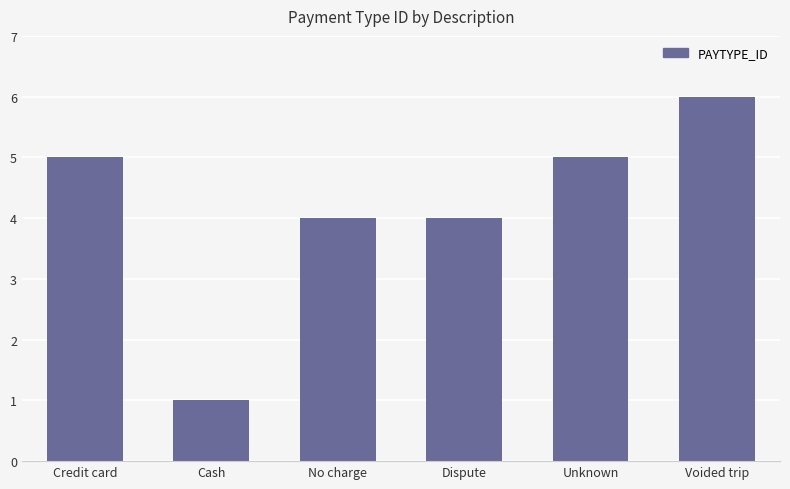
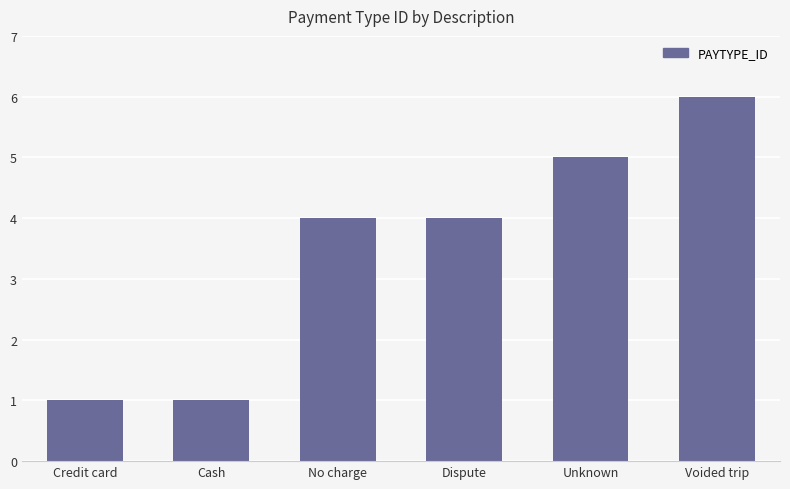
  {
-   "Credit card": 5,
+   "Credit card": 1,
    "Cash": 1,
    "No charge": 4,
    "Dispute": 4,
    "Unknown": 5,
    "Voided trip": 6
  }
